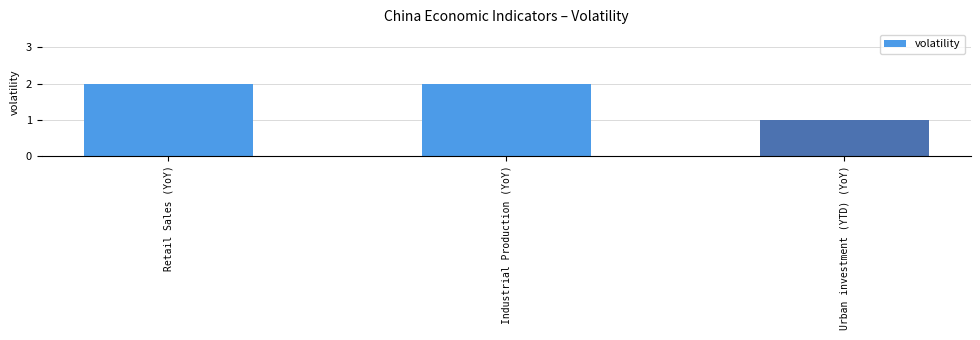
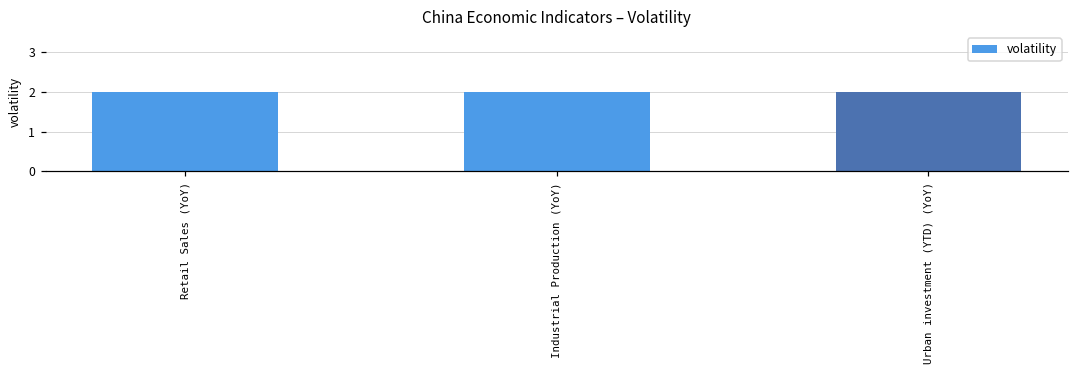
  {
    "Retail Sales (YoY)": 2,
    "Industrial Production (YoY)": 2,
-   "Urban investment (YTD) (YoY)": 1
+   "Urban investment (YTD) (YoY)": 2
  }
